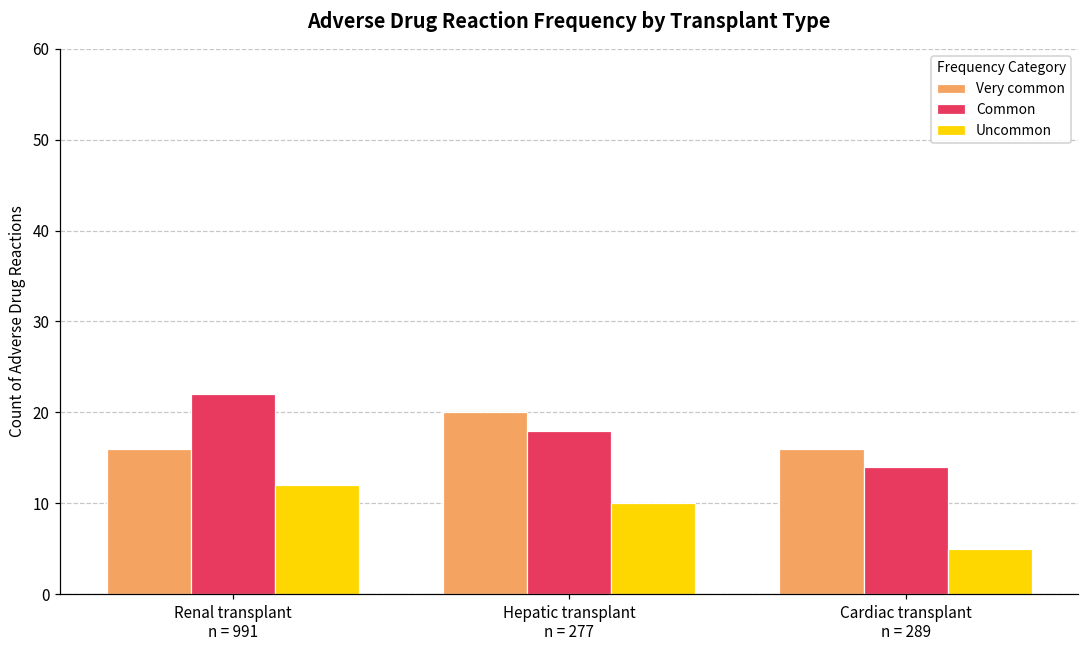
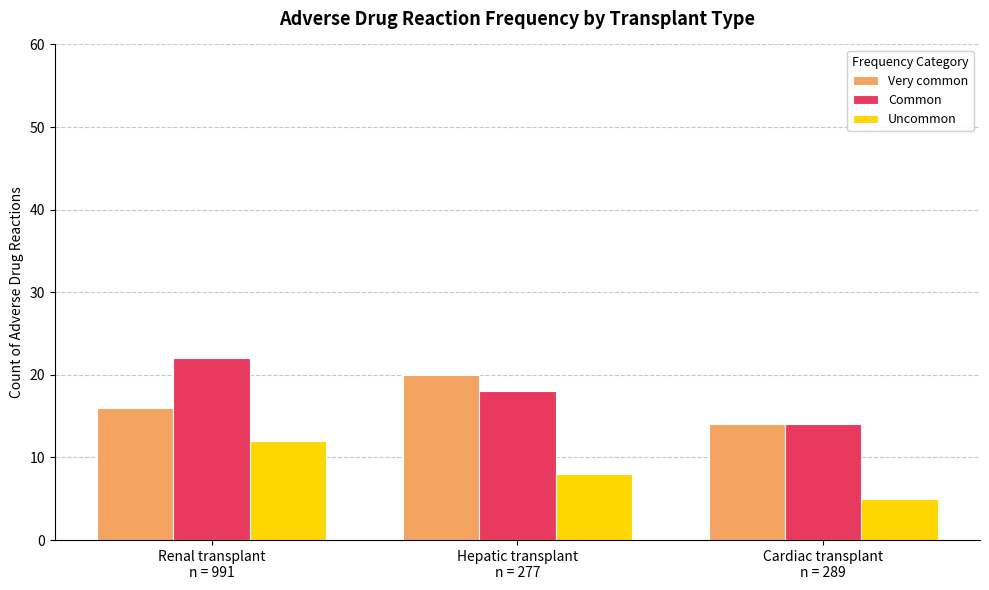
  {
    "Very common": {
      "Renal transplant n = 991": 16,
      "Hepatic transplant n = 277": 20,
-     "Cardiac transplant n = 289": 16
+     "Cardiac transplant n = 289": 14
    },
    "Common": {
      "Renal transplant n = 991": 22,
      "Hepatic transplant n = 277": 18,
      "Cardiac transplant n = 289": 14
    },
    "Uncommon": {
      "Renal transplant n = 991": 12,
-     "Hepatic transplant n = 277": 10,
+     "Hepatic transplant n = 277": 8,
      "Cardiac transplant n = 289": 5
    }
  }
